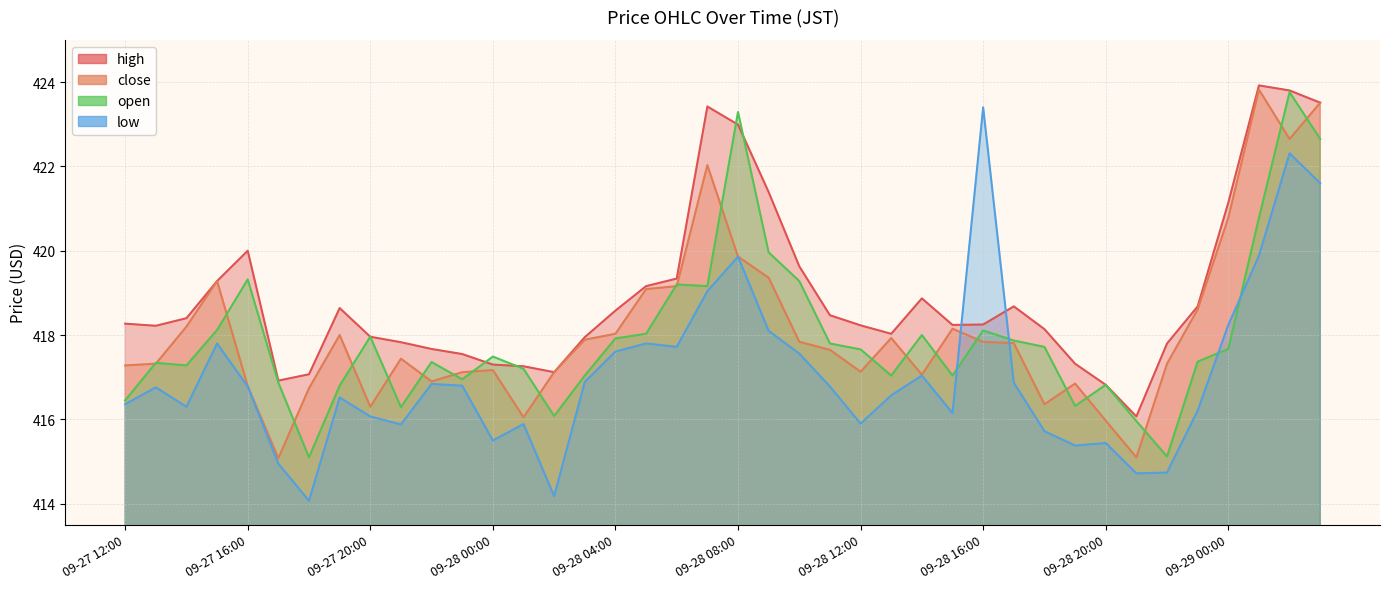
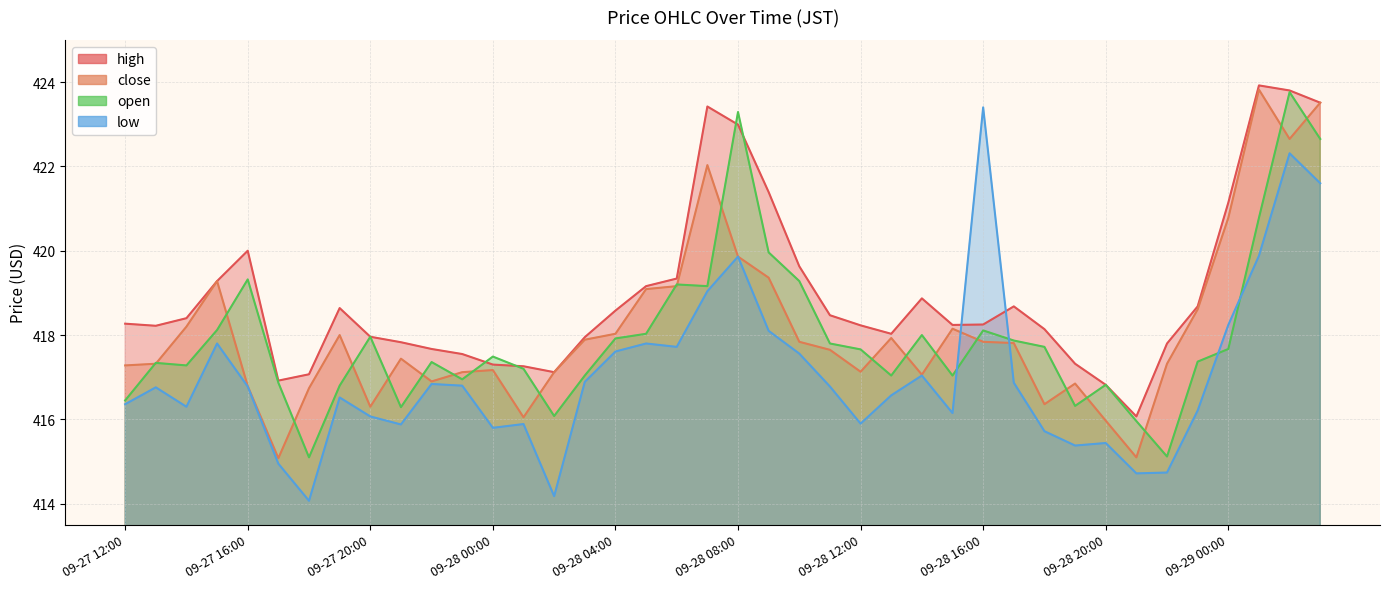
  {
    "open": {
      "09-27 12:00": 416.5,
      "09-27 16:00": 419.3,
      "09-28 00:00": 417.5,
      "09-28 04:00": 417.9,
      "09-28 08:00": 423.3,
      "09-28 12:00": 417.7,
      "09-28 16:00": 418.1,
      "09-29 00:00": 417.7
    },
    "low": {
      "09-27 12:00": 416.4,
      "09-27 20:00": 416.1,
-     "09-28 00:00": 415.5,
+     "09-28 00:00": 415.8,
      "09-28 04:00": 417.6,
      "09-28 12:00": 415.9,
      "09-28 16:00": 423.4,
      "09-28 20:00": 415.4,
      "09-29 00:00": 418.2
    }
  }
